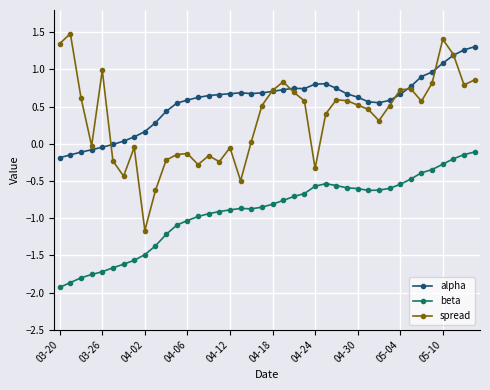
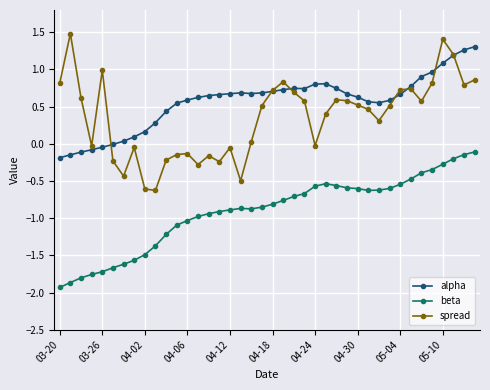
  {
    "spread": {
-     "03-20": 1.3,
+     "03-20": 0.8,
      "03-26": 1.0,
-     "04-02": -1.2,
+     "04-02": -0.6,
      "04-06": -0.1,
      "04-12": -0.1,
-     "04-24": -0.3,
+     "04-24": 0.0,
      "04-30": 0.5,
      "05-04": 0.7,
      "05-10": 1.4
    }
  }
